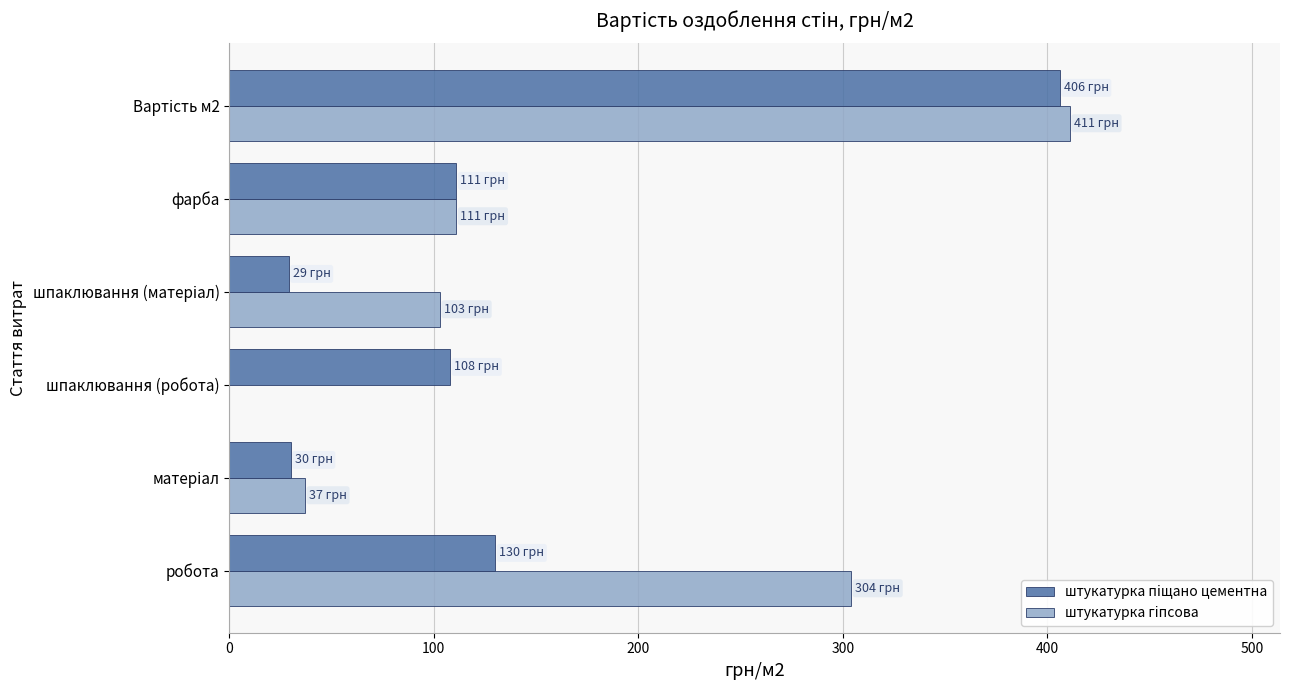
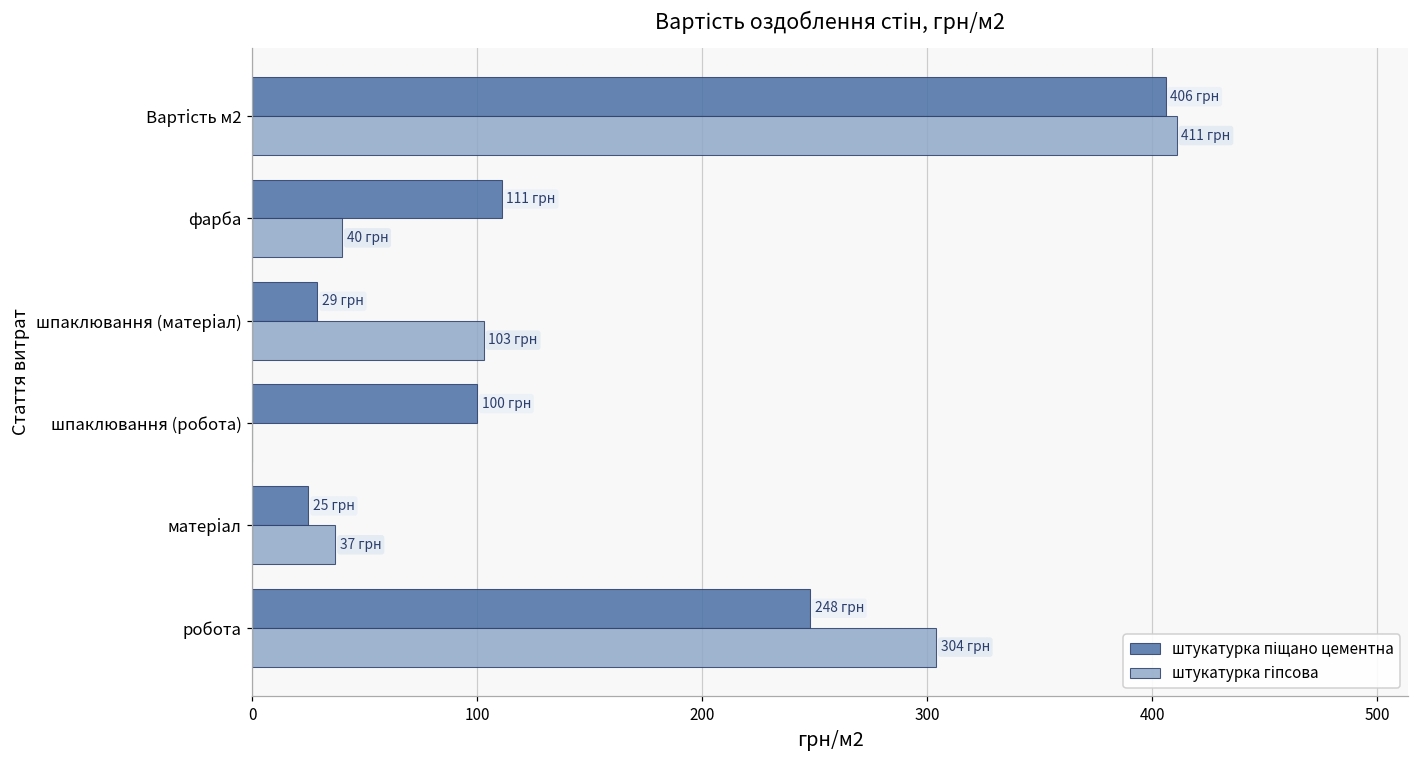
  {
    "штукатурка піщано цементна": {
-     "шпаклювання (робота)": 108,
-     "матеріал": 30,
-     "робота": 130
+     "шпаклювання (робота)": 100,
+     "матеріал": 25,
+     "робота": 248
    },
    "штукатурка гіпсова": {
-     "фарба": 111
+     "фарба": 40
    }
  }
